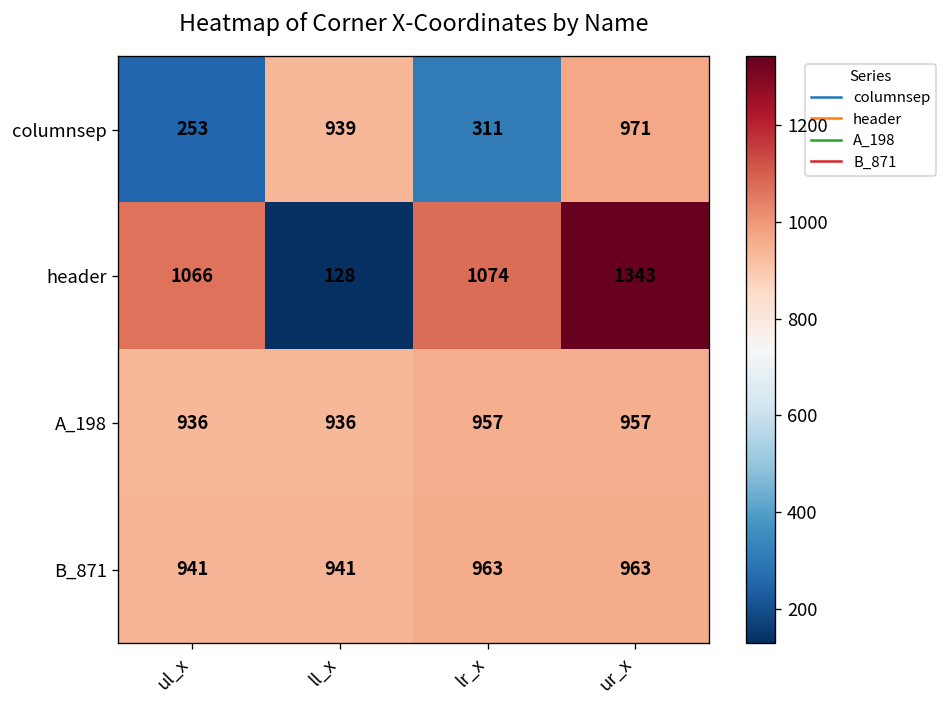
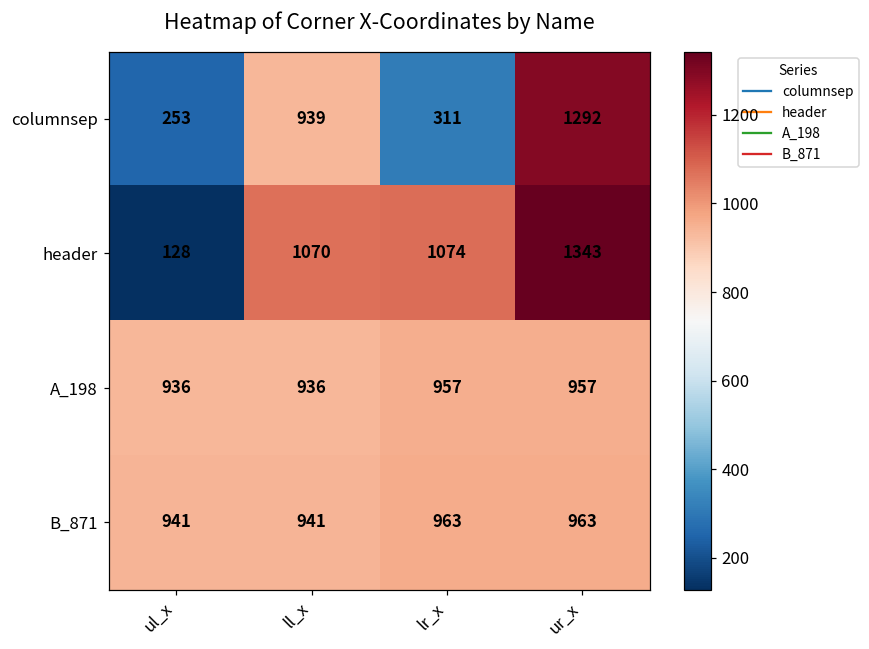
  {
    "columnsep": {
      "ul_x": 253,
      "ll_x": 939,
      "lr_x": 311,
-     "ur_x": 971
+     "ur_x": 1292
    },
    "header": {
-     "ul_x": 1066,
-     "ll_x": 128,
+     "ul_x": 128,
+     "ll_x": 1070,
      "lr_x": 1074,
      "ur_x": 1343
    },
    "A_198": {
      "ul_x": 936,
      "ll_x": 936,
      "lr_x": 957,
      "ur_x": 957
    },
    "B_871": {
      "ul_x": 941,
      "ll_x": 941,
      "lr_x": 963,
      "ur_x": 963
    }
  }
